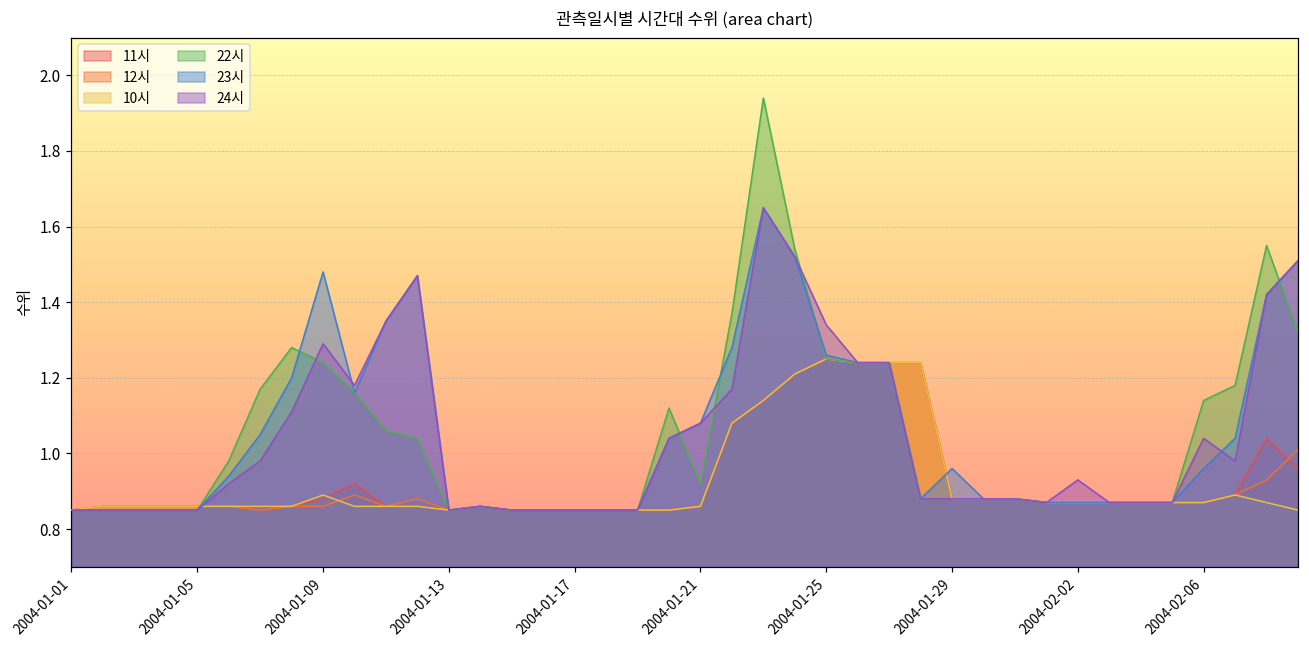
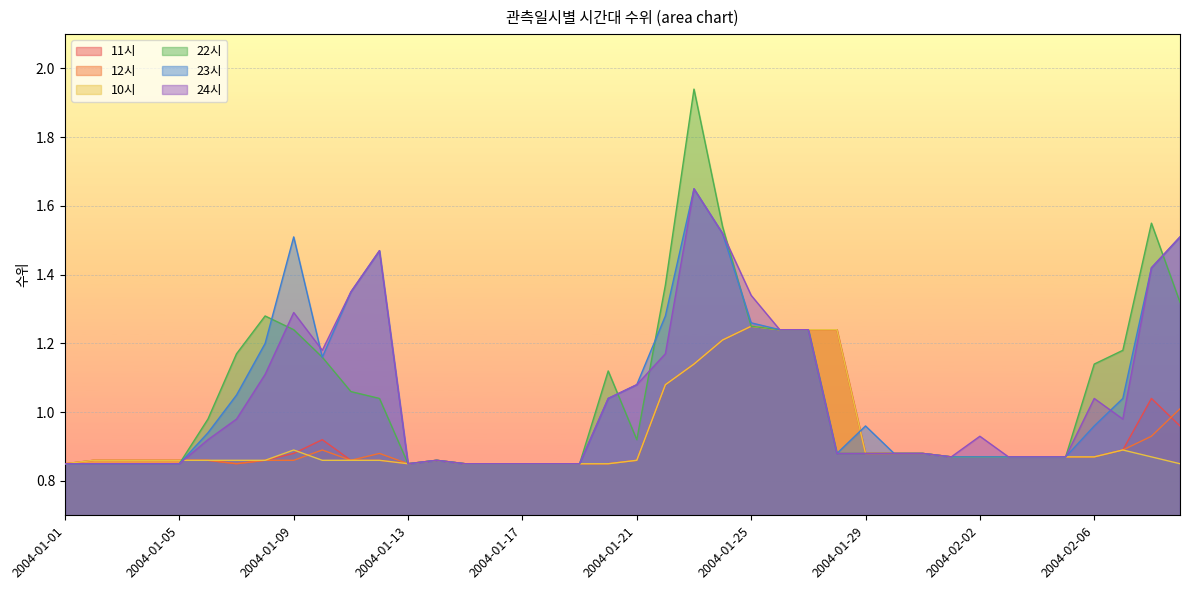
  {
    "22시": {
      "2004-01-09": 1.24,
      "2004-01-21": 0.92,
      "2004-02-06": 1.14
    },
    "23시": {
-     "2004-01-09": 1.48,
+     "2004-01-09": 1.51,
      "2004-01-25": 1.26,
      "2004-01-29": 0.96,
      "2004-02-06": 0.96
    },
    "24시": {
      "2004-01-09": 1.29,
      "2004-01-25": 1.34,
      "2004-02-02": 0.93,
      "2004-02-06": 1.04
    }
  }
